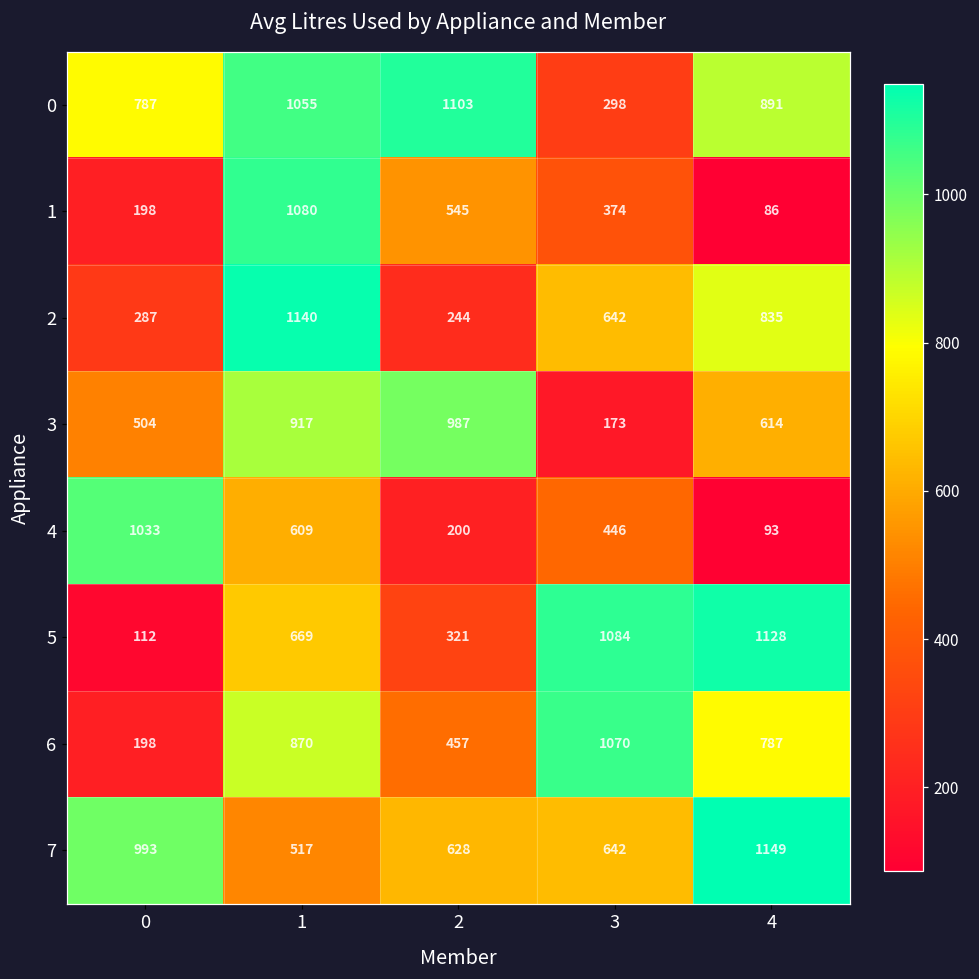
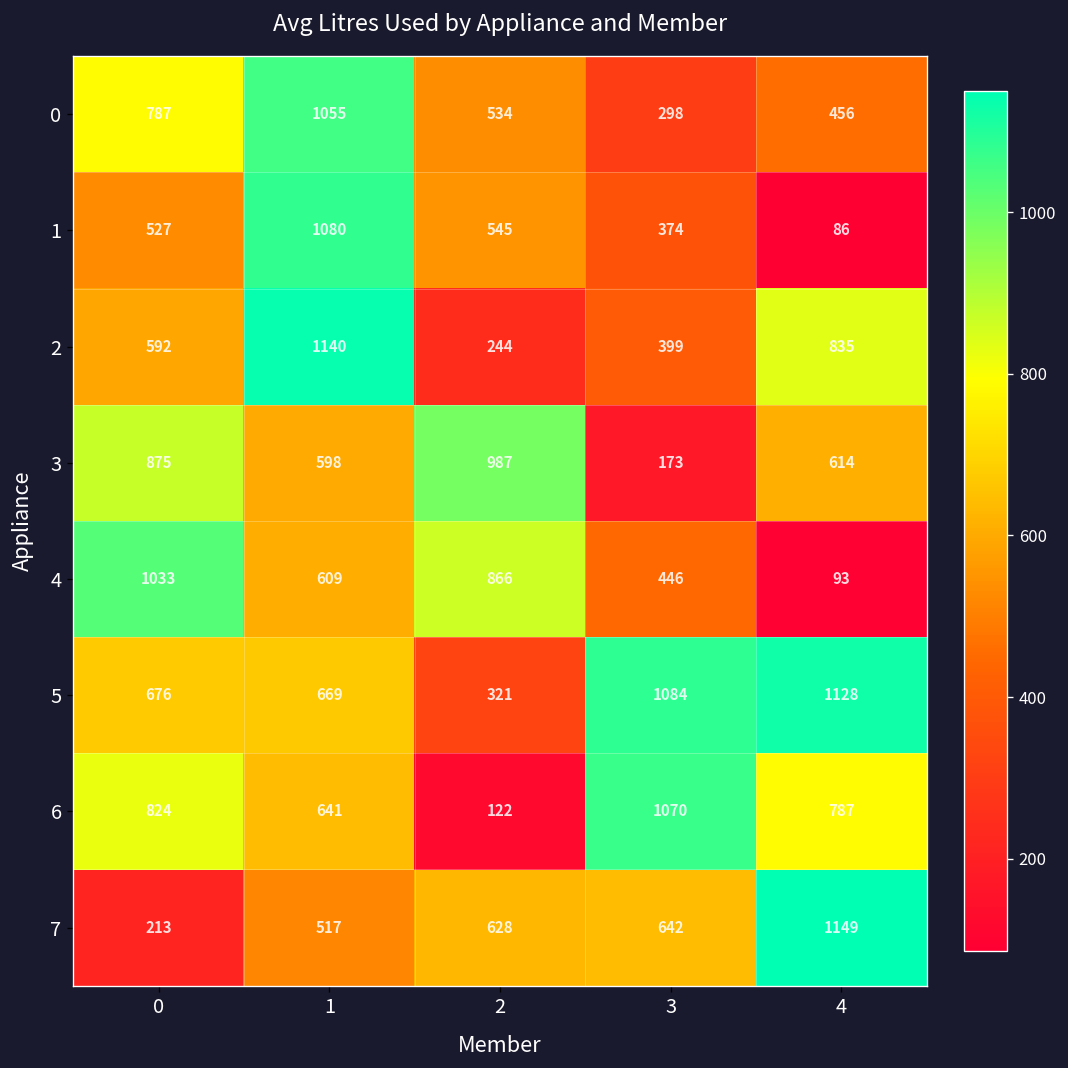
  {
    "0": {
      "0": 787,
      "1": 1055,
-     "2": 1103,
+     "2": 534,
      "3": 298,
-     "4": 891
+     "4": 456
    },
    "1": {
-     "0": 198,
+     "0": 527,
      "1": 1080,
      "2": 545,
      "3": 374,
      "4": 86
    },
    "2": {
-     "0": 287,
+     "0": 592,
      "1": 1140,
      "2": 244,
-     "3": 642,
+     "3": 399,
      "4": 835
    },
    "3": {
-     "0": 504,
-     "1": 917,
+     "0": 875,
+     "1": 598,
      "2": 987,
      "3": 173,
      "4": 614
    },
    "4": {
      "0": 1033,
      "1": 609,
-     "2": 200,
+     "2": 866,
      "3": 446,
      "4": 93
    },
    "5": {
-     "0": 112,
+     "0": 676,
      "1": 669,
      "2": 321,
      "3": 1084,
      "4": 1128
    },
    "6": {
-     "0": 198,
-     "1": 870,
-     "2": 457,
+     "0": 824,
+     "1": 641,
+     "2": 122,
      "3": 1070,
      "4": 787
    },
    "7": {
-     "0": 993,
+     "0": 213,
      "1": 517,
      "2": 628,
      "3": 642,
      "4": 1149
    }
  }
